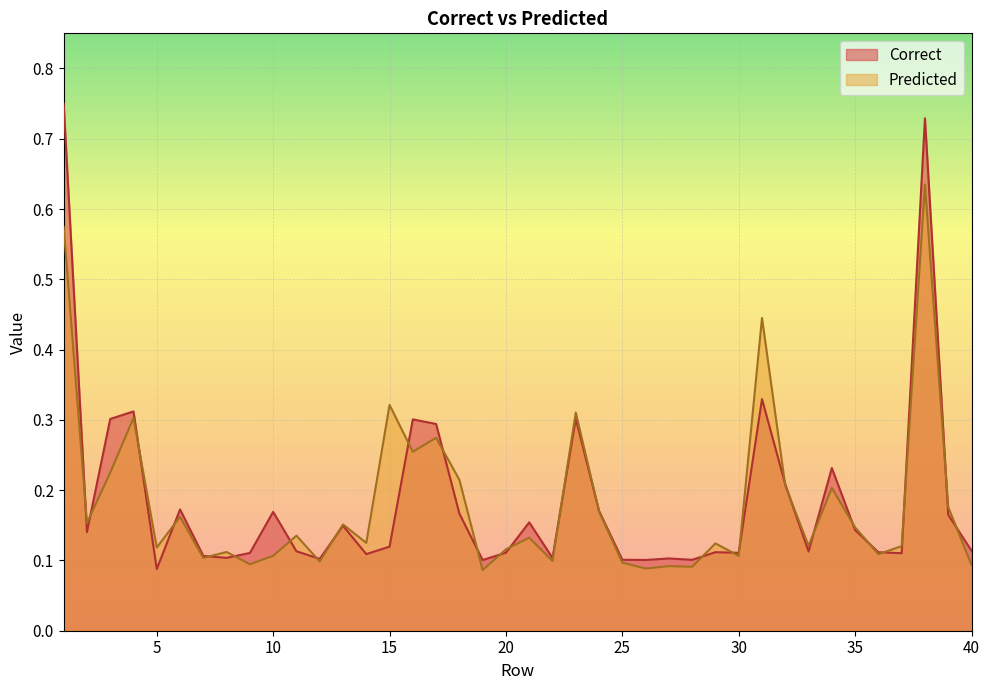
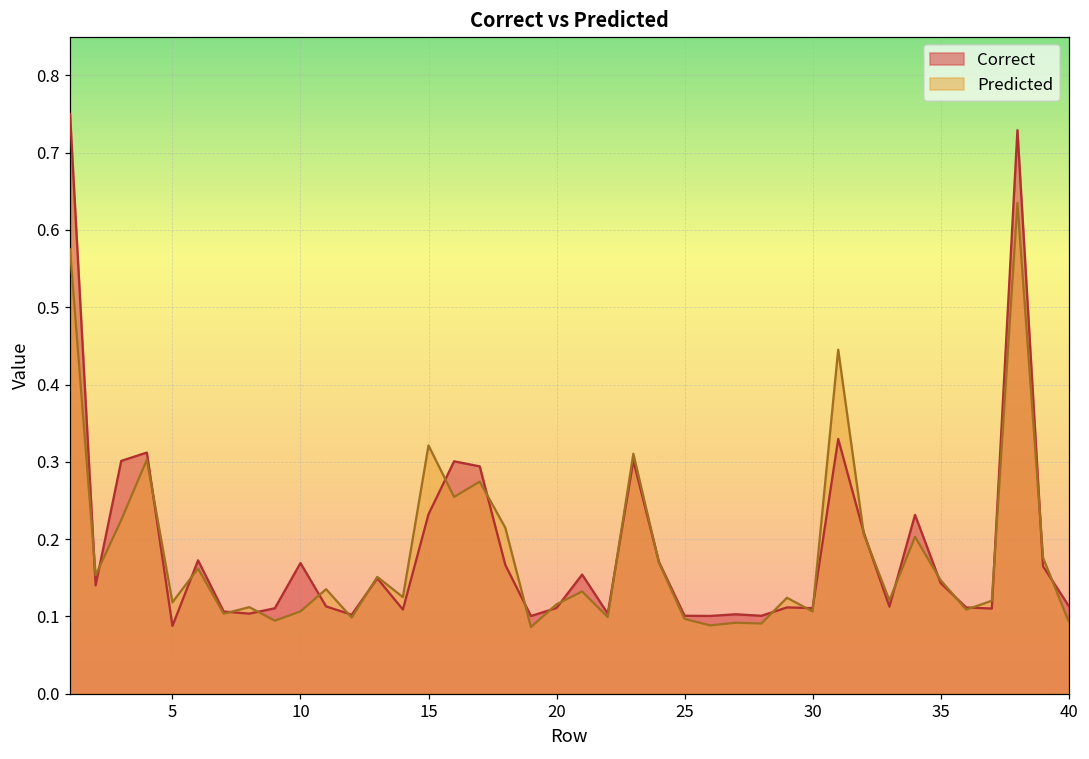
  {
    "Correct": {
      "5": 0.09,
      "10": 0.17,
-     "15": 0.12,
+     "15": 0.23,
      "20": 0.11,
      "25": 0.10,
      "30": 0.11,
      "35": 0.14,
      "40": 0.11
    },
    "Predicted": {
      "5": 0.12,
      "10": 0.11,
      "15": 0.32,
      "20": 0.12,
      "25": 0.10,
      "30": 0.11,
      "35": 0.15,
      "40": 0.09
    }
  }
